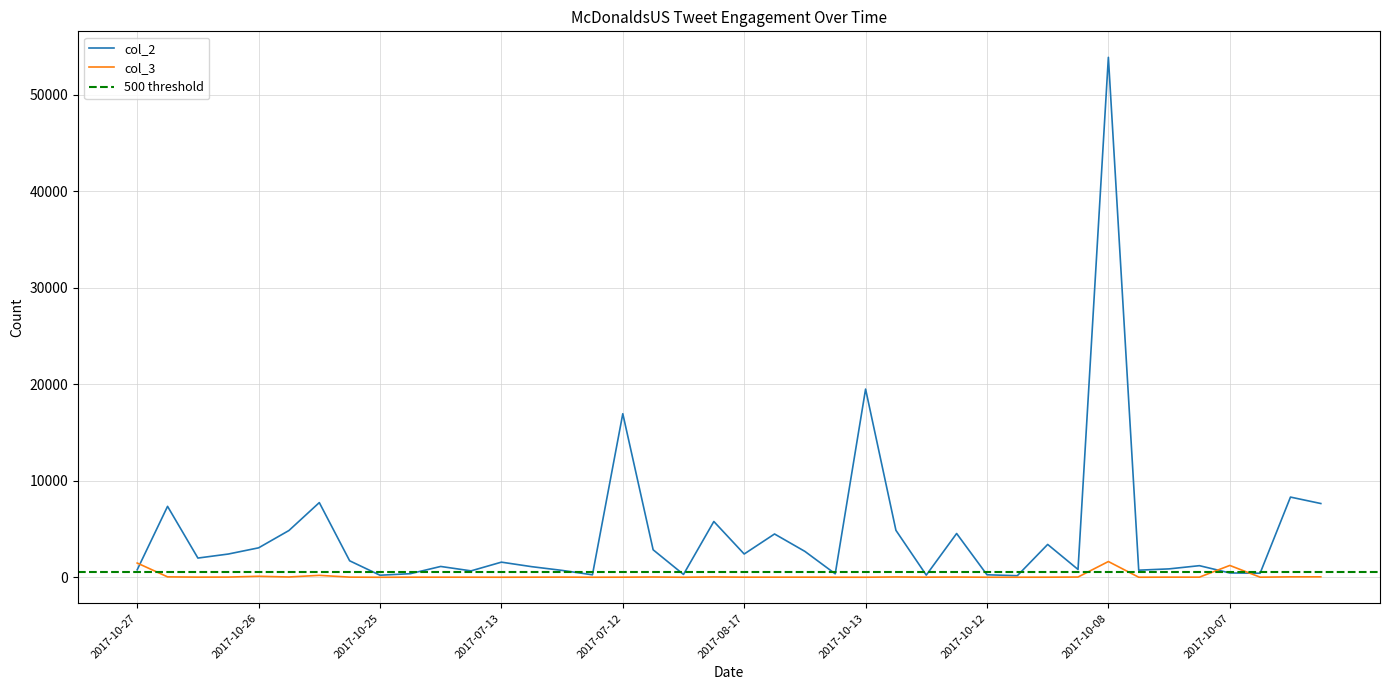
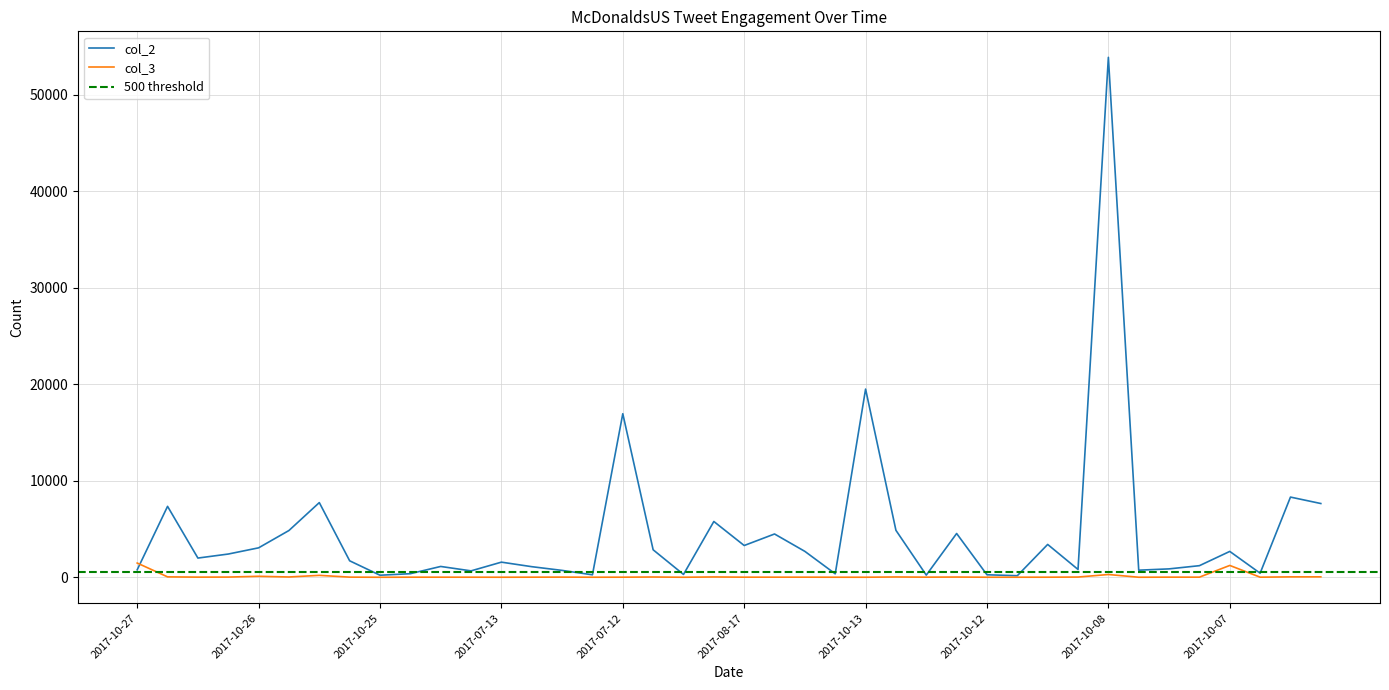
  {
    "col_2": {
      "2017-10-27": 1000,
      "2017-10-26": 3000,
      "2017-07-12": 17000,
-     "2017-08-17": 2000,
+     "2017-08-17": 3000,
      "2017-10-13": 19000,
      "2017-10-08": 54000,
-     "2017-10-07": 0
+     "2017-10-07": 3000
    },
    "col_3": {
      "2017-10-27": 1000,
      "2017-10-26": 0,
      "2017-07-12": 0,
      "2017-08-17": 0,
      "2017-10-13": 0,
-     "2017-10-08": 2000,
+     "2017-10-08": 0,
      "2017-10-07": 1000
    }
  }
